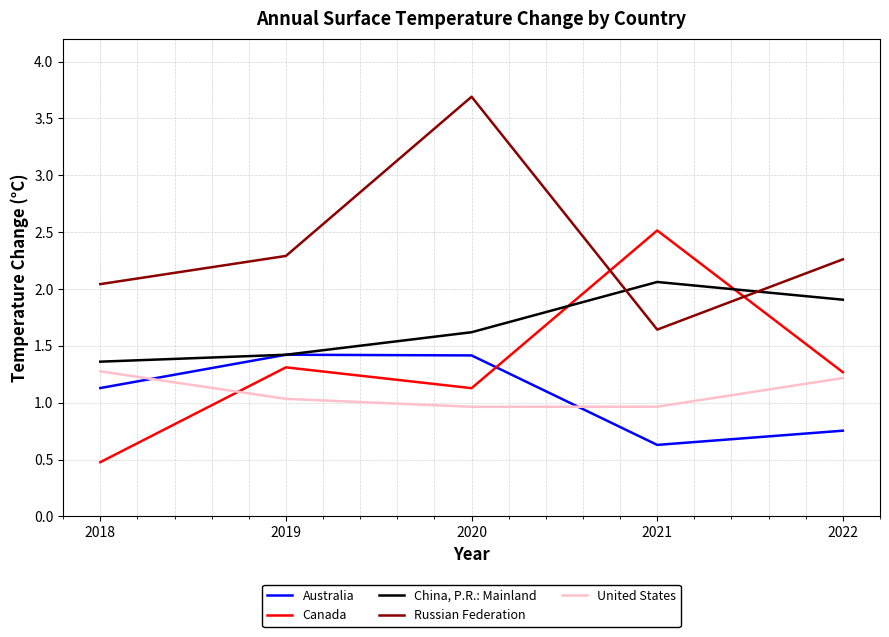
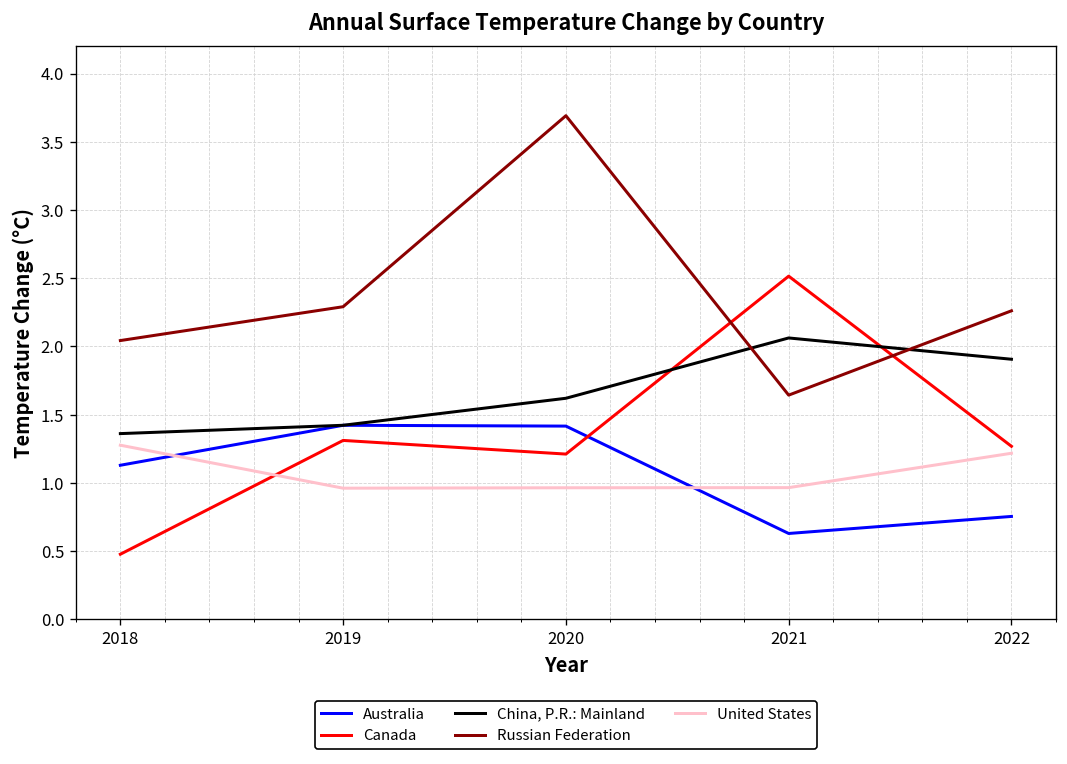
  {
    "Australia": {
      "2018": 1.13,
      "2020": 1.42,
      "2021": 0.63,
      "2022": 0.75
    },
    "Canada": {
      "2018": 0.48,
      "2019": 1.31,
-     "2020": 1.13,
+     "2020": 1.21,
      "2021": 2.52,
      "2022": 1.27
    },
    "China, P.R.: Mainland": {
      "2018": 1.36,
      "2020": 1.62,
      "2021": 2.06,
      "2022": 1.91
    },
    "Russian Federation": {
      "2018": 2.04,
      "2019": 2.29,
      "2020": 3.69,
      "2021": 1.64,
      "2022": 2.26
    },
    "United States": {
      "2018": 1.28,
-     "2019": 1.03,
+     "2019": 0.96,
      "2020": 0.96,
      "2021": 0.97,
      "2022": 1.22
    }
  }
